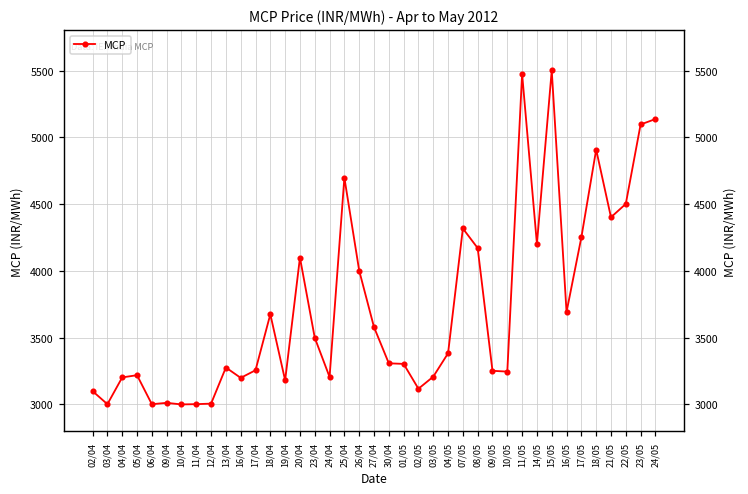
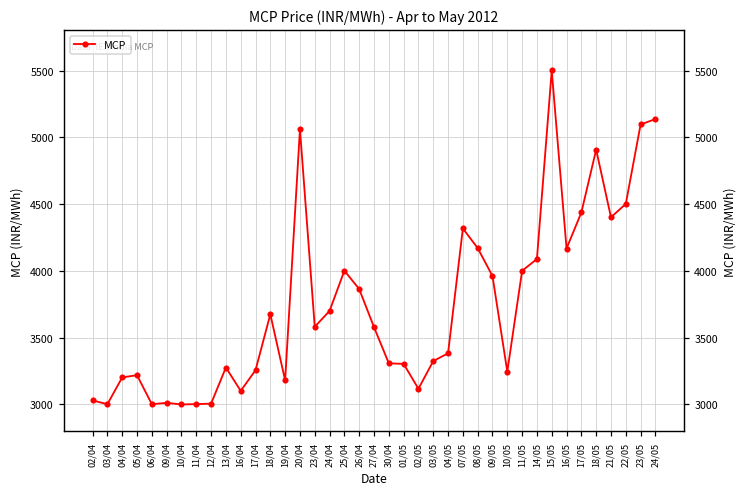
  {
-   "02/04": 3100,
+   "02/04": 3030,
    "03/04": 3000,
    "04/04": 3200,
    "05/04": 3220,
    "06/04": 3000,
    "09/04": 3010,
    "10/04": 3000,
    "11/04": 3000,
    "12/04": 3010,
    "13/04": 3280,
-   "16/04": 3200,
+   "16/04": 3100,
    "17/04": 3260,
    "18/04": 3680,
    "19/04": 3180,
-   "20/04": 4100,
-   "23/04": 3500,
-   "24/04": 3210,
-   "25/04": 4700,
-   "26/04": 4000,
+   "20/04": 5060,
+   "23/04": 3580,
+   "24/04": 3700,
+   "25/04": 4000,
+   "26/04": 3860,
    "27/04": 3580,
    "30/04": 3310,
    "01/05": 3300,
    "02/05": 3120,
-   "03/05": 3210,
+   "03/05": 3320,
    "04/05": 3380,
    "07/05": 4320,
    "08/05": 4170,
-   "09/05": 3250,
+   "09/05": 3960,
    "10/05": 3250,
-   "11/05": 5470,
-   "14/05": 4200,
+   "11/05": 4000,
+   "14/05": 4090,
    "15/05": 5500,
-   "16/05": 3690,
-   "17/05": 4250,
+   "16/05": 4170,
+   "17/05": 4440,
    "18/05": 4910,
    "21/05": 4400,
    "22/05": 4500,
    "23/05": 5100,
    "24/05": 5140
  }
